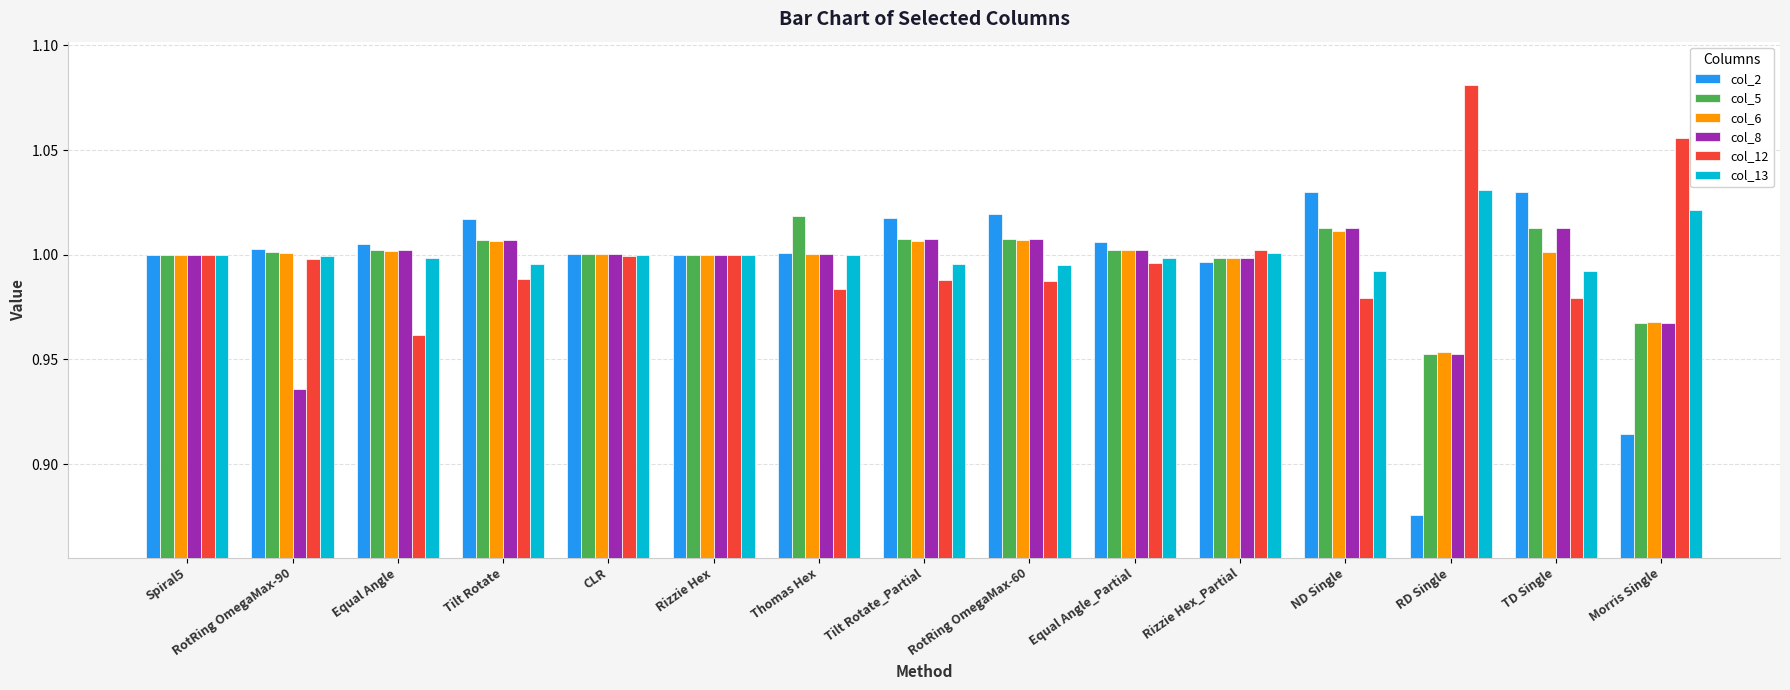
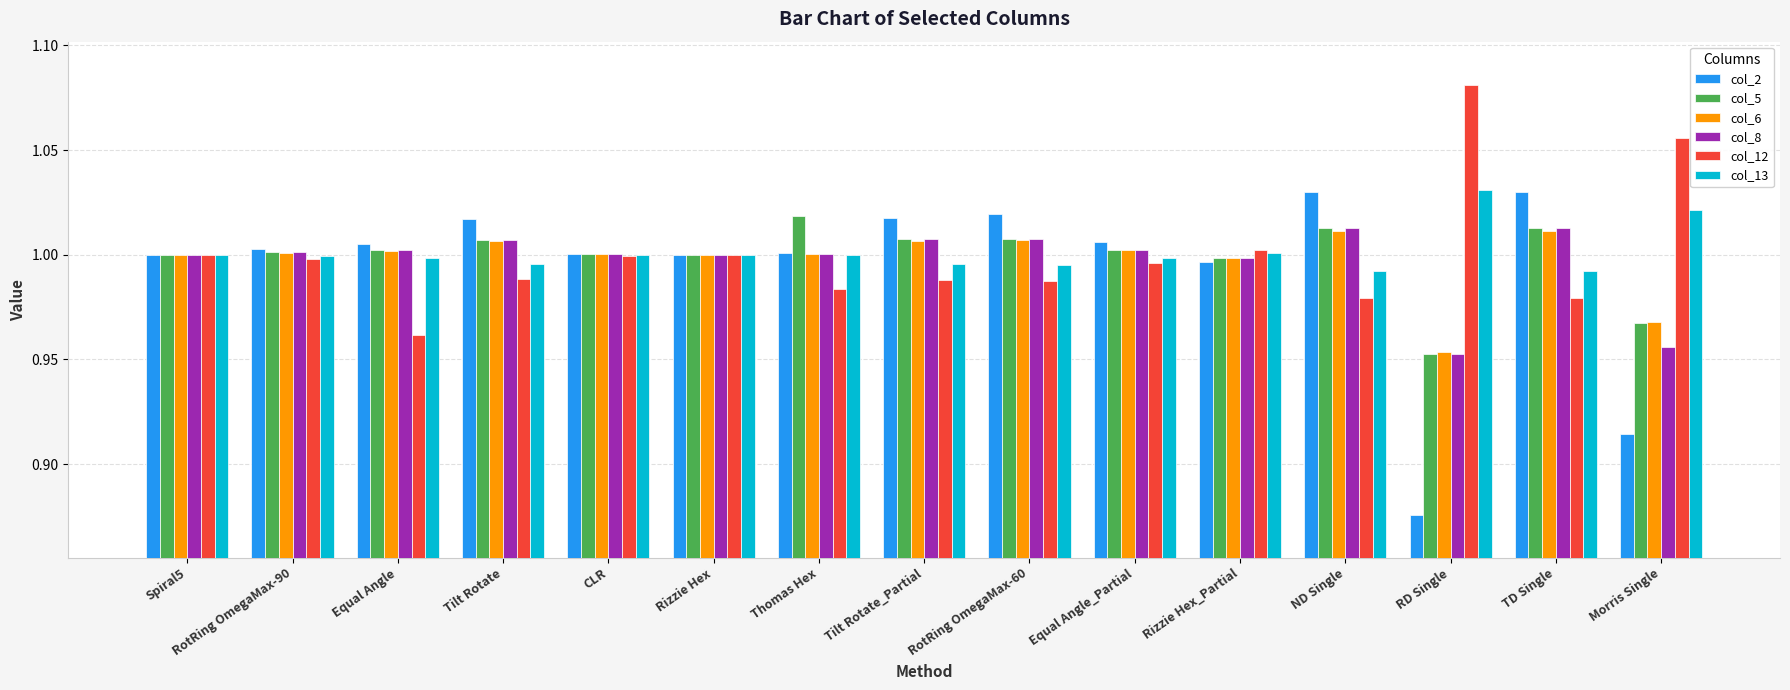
  {
    "col_5": {
      "Spiral5": 1.000,
      "RotRing OmegaMax-90": 1.001,
      "Equal Angle": 1.002,
      "Tilt Rotate": 1.007,
      "CLR": 1.000,
      "Rizzie Hex": 1.000,
      "Thomas Hex": 1.019,
      "Tilt Rotate_Partial": 1.007,
      "RotRing OmegaMax-60": 1.007,
      "Equal Angle_Partial": 1.002,
      "Rizzie Hex_Partial": 0.999,
      "ND Single": 1.013,
      "RD Single": 0.953,
      "TD Single": 1.013,
      "Morris Single": 0.968
    },
    "col_6": {
      "Spiral5": 1.000,
      "RotRing OmegaMax-90": 1.001,
      "Equal Angle": 1.002,
      "Tilt Rotate": 1.007,
      "CLR": 1.000,
      "Rizzie Hex": 1.000,
      "Thomas Hex": 1.000,
      "Tilt Rotate_Partial": 1.007,
      "RotRing OmegaMax-60": 1.007,
      "Equal Angle_Partial": 1.002,
      "Rizzie Hex_Partial": 0.999,
      "ND Single": 1.011,
      "RD Single": 0.953,
-     "TD Single": 1.001,
+     "TD Single": 1.011,
      "Morris Single": 0.968
    },
    "col_8": {
      "Spiral5": 1.000,
-     "RotRing OmegaMax-90": 0.936,
+     "RotRing OmegaMax-90": 1.001,
      "Equal Angle": 1.002,
      "Tilt Rotate": 1.007,
      "CLR": 1.000,
      "Rizzie Hex": 1.000,
      "Thomas Hex": 1.000,
      "Tilt Rotate_Partial": 1.007,
      "RotRing OmegaMax-60": 1.007,
      "Equal Angle_Partial": 1.002,
      "Rizzie Hex_Partial": 0.999,
      "ND Single": 1.013,
      "RD Single": 0.953,
      "TD Single": 1.013,
-     "Morris Single": 0.968
+     "Morris Single": 0.956
    },
    "col_12": {
      "Spiral5": 1.000,
      "RotRing OmegaMax-90": 0.998,
      "Equal Angle": 0.962,
      "Tilt Rotate": 0.988,
      "CLR": 1.000,
      "Rizzie Hex": 1.000,
      "Thomas Hex": 0.984,
      "Tilt Rotate_Partial": 0.988,
      "RotRing OmegaMax-60": 0.987,
      "Equal Angle_Partial": 0.996,
      "Rizzie Hex_Partial": 1.002,
      "ND Single": 0.979,
      "RD Single": 1.081,
      "TD Single": 0.979,
      "Morris Single": 1.056
    }
  }
